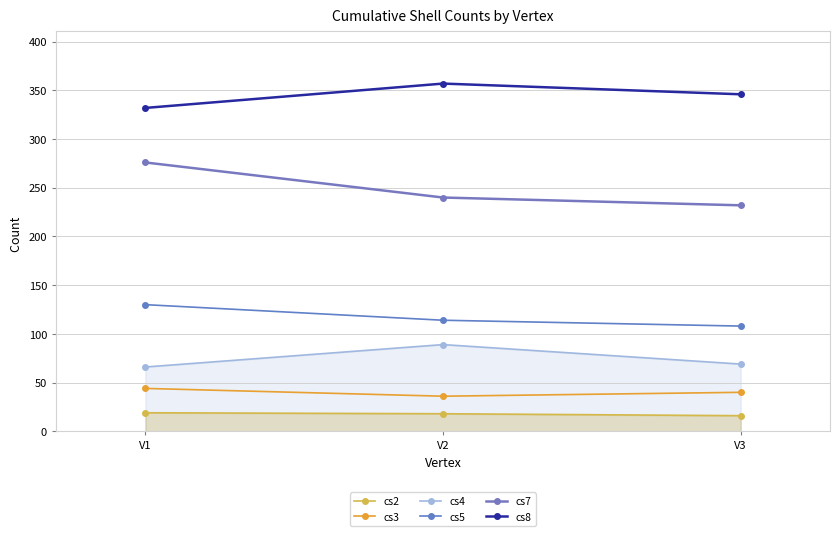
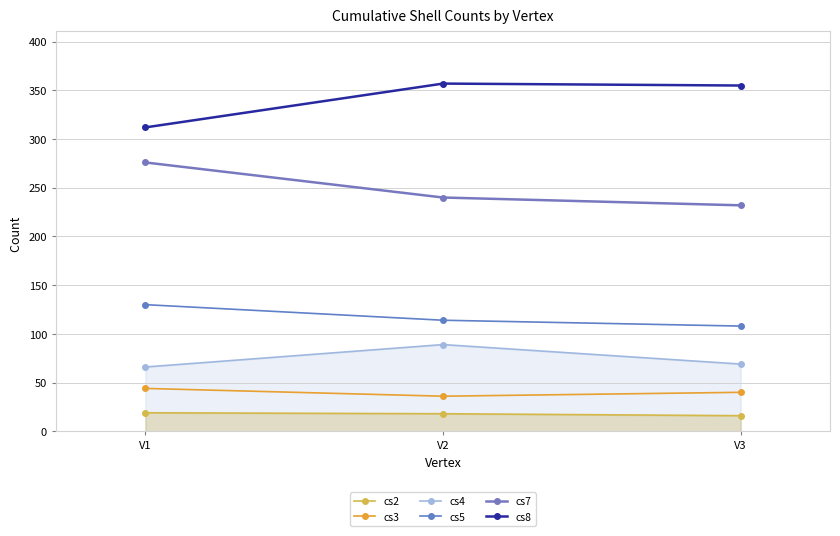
  {
    "cs4": {
      "V1": 70,
      "V2": 90,
      "V3": 70
    },
    "cs8": {
-     "V1": 330,
+     "V1": 310,
      "V2": 360,
-     "V3": 350
+     "V3": 360
    }
  }
